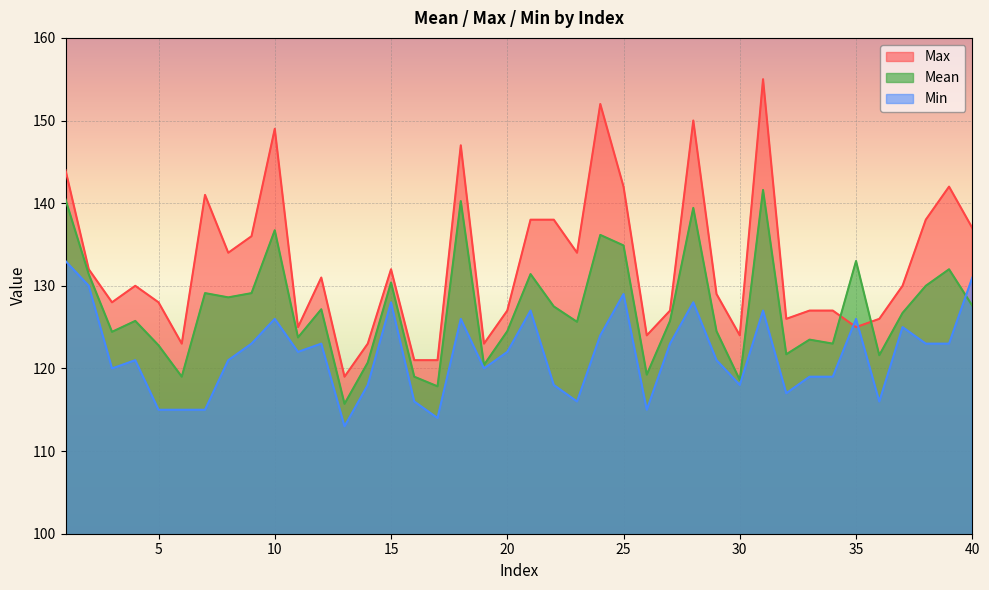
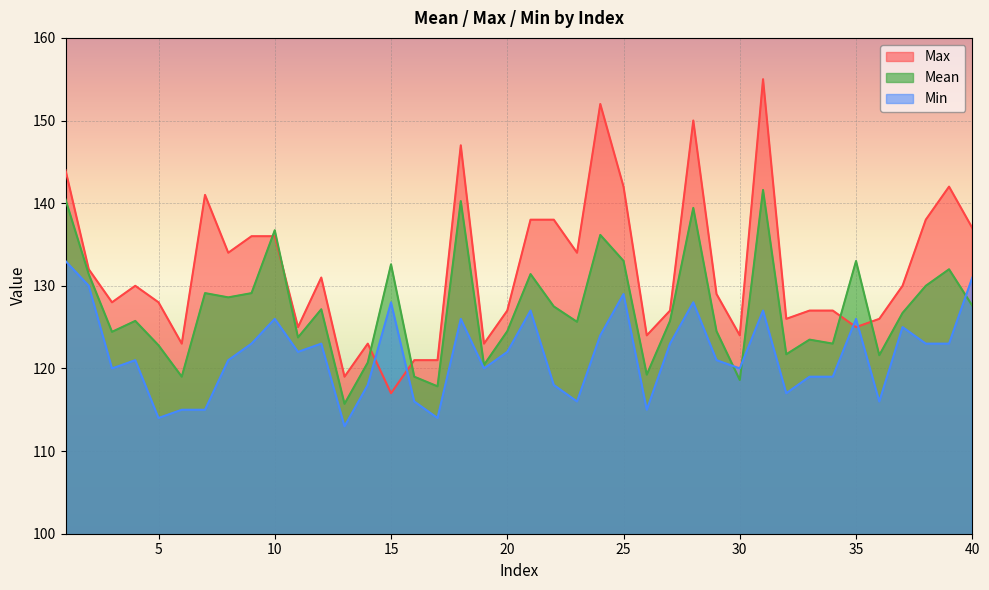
  {
    "Max": {
      "5": 128,
-     "10": 149,
-     "15": 132,
+     "10": 136,
+     "15": 117,
      "20": 127,
      "25": 142,
      "30": 124,
      "35": 125,
      "40": 137
    },
    "Mean": {
      "5": 123,
      "10": 137,
-     "15": 130,
+     "15": 133,
      "20": 125,
-     "25": 135,
+     "25": 133,
      "30": 119,
      "35": 133,
      "40": 128
    },
    "Min": {
-     "5": 115,
+     "5": 114,
      "10": 126,
      "15": 128,
      "20": 122,
      "25": 129,
-     "30": 118,
+     "30": 120,
      "35": 126,
      "40": 131
    }
  }
